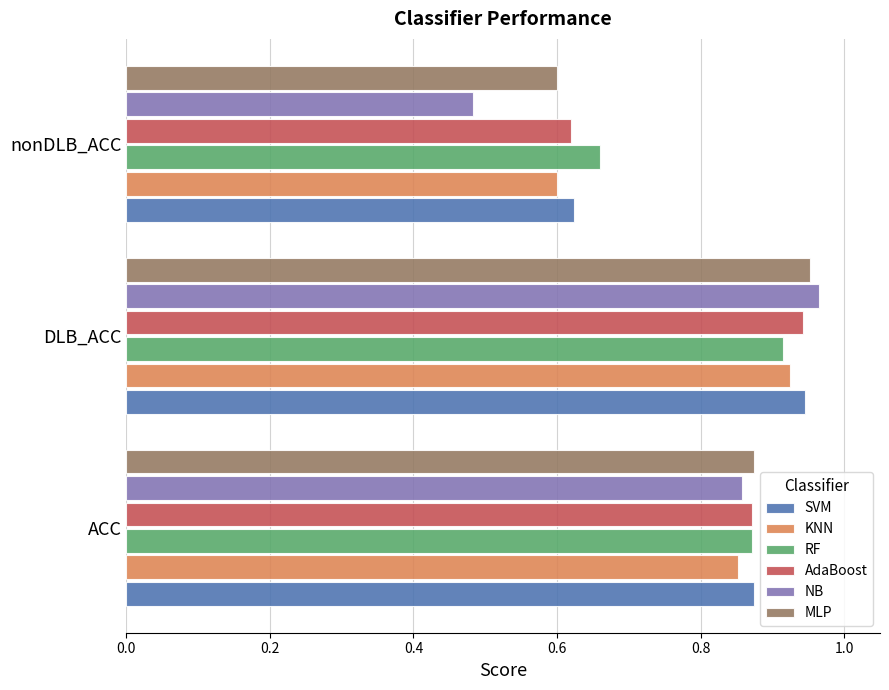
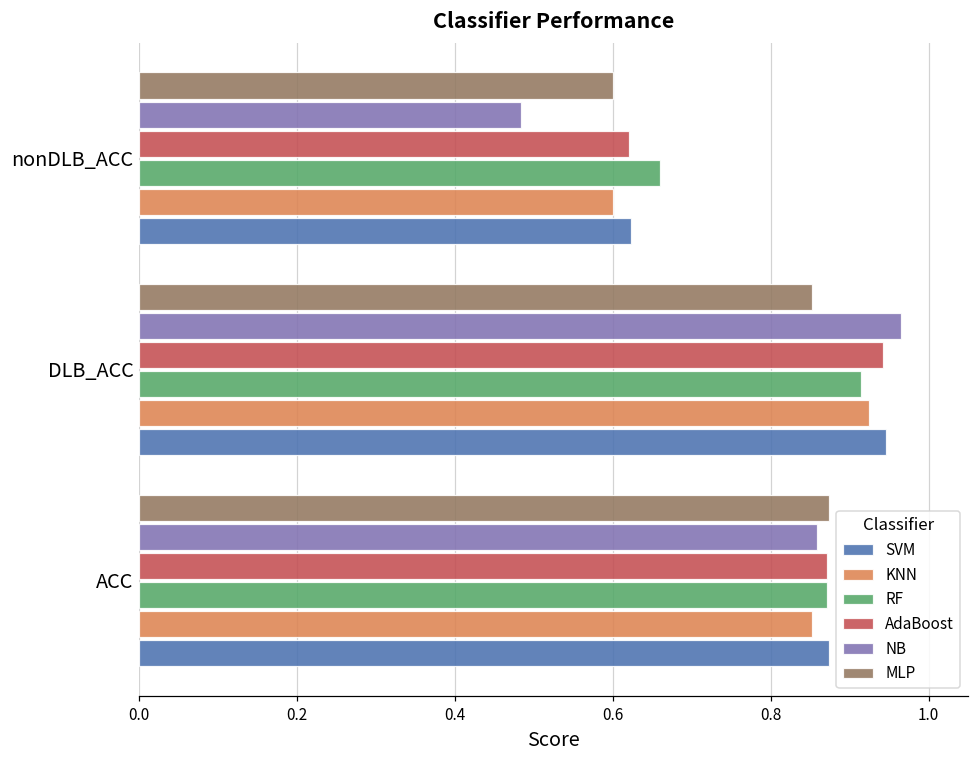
  {
    "RF": {
      "nonDLB_ACC": 0.66,
      "DLB_ACC": 0.91,
      "ACC": 0.87
    },
    "MLP": {
      "nonDLB_ACC": 0.60,
-     "DLB_ACC": 0.95,
+     "DLB_ACC": 0.85,
      "ACC": 0.87
    }
  }
